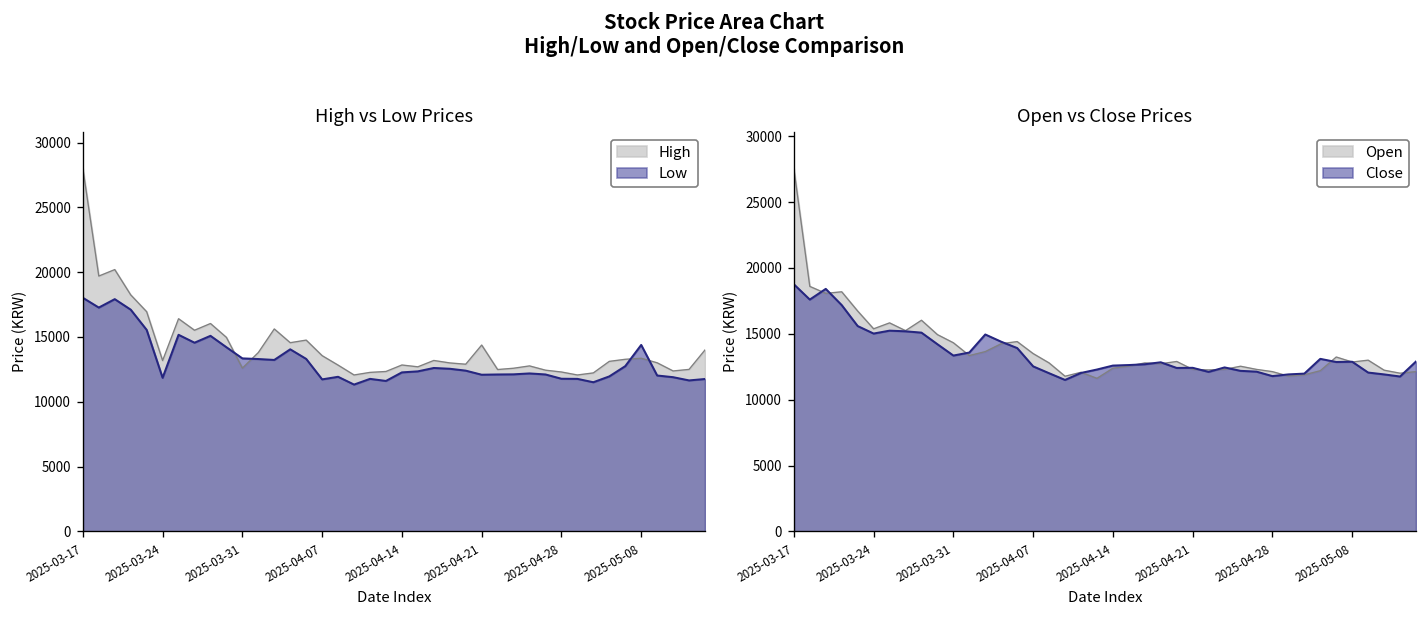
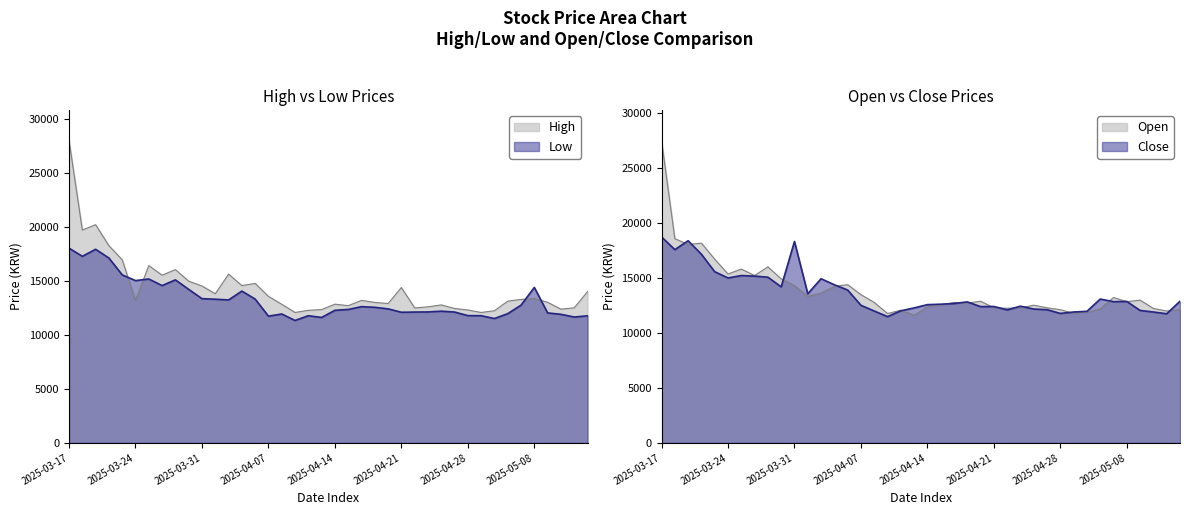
  {
    "High vs Low Prices": {
      "High": {
        "2025-03-17": 28000,
        "2025-03-24": 13200,
-       "2025-03-31": 12600,
+       "2025-03-31": 14500,
        "2025-04-07": 13600,
        "2025-04-14": 12800,
        "2025-04-21": 14400,
        "2025-04-28": 12300,
        "2025-05-08": 13400
      },
      "Low": {
        "2025-03-17": 18000,
-       "2025-03-24": 11900,
+       "2025-03-24": 15000,
        "2025-03-31": 13400,
        "2025-04-07": 11700,
        "2025-04-14": 12300,
        "2025-04-21": 12100,
        "2025-04-28": 11800,
        "2025-05-08": 14400
      }
    },
    "Open vs Close Prices": {
      "Open": {
        "2025-03-17": 27600,
        "2025-03-24": 15400,
        "2025-03-31": 14300,
        "2025-04-07": 13500,
        "2025-04-28": 12100
      },
      "Close": {
        "2025-03-17": 18800,
        "2025-03-24": 15000,
-       "2025-03-31": 13400,
+       "2025-03-31": 18300,
        "2025-04-07": 12500,
        "2025-04-28": 11800
      }
    }
  }
